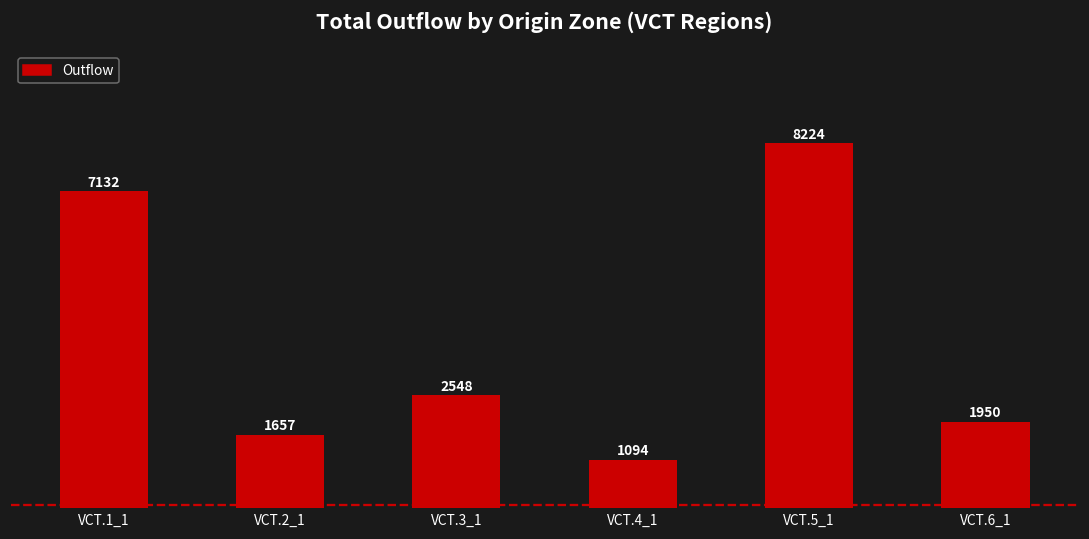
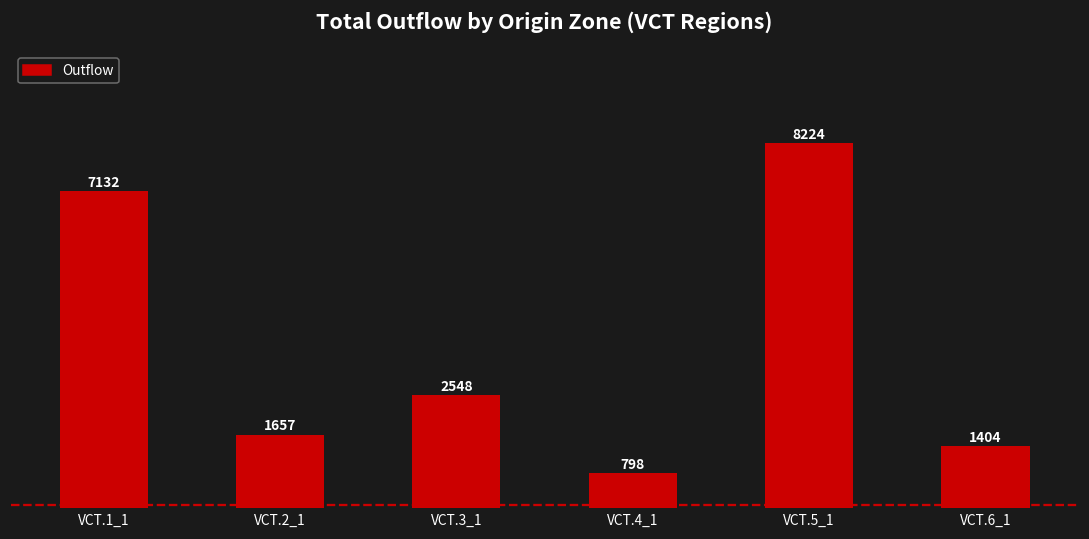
  {
    "VCT.1_1": 7132,
    "VCT.2_1": 1657,
    "VCT.3_1": 2548,
-   "VCT.4_1": 1094,
+   "VCT.4_1": 798,
    "VCT.5_1": 8224,
-   "VCT.6_1": 1950
+   "VCT.6_1": 1404
  }
